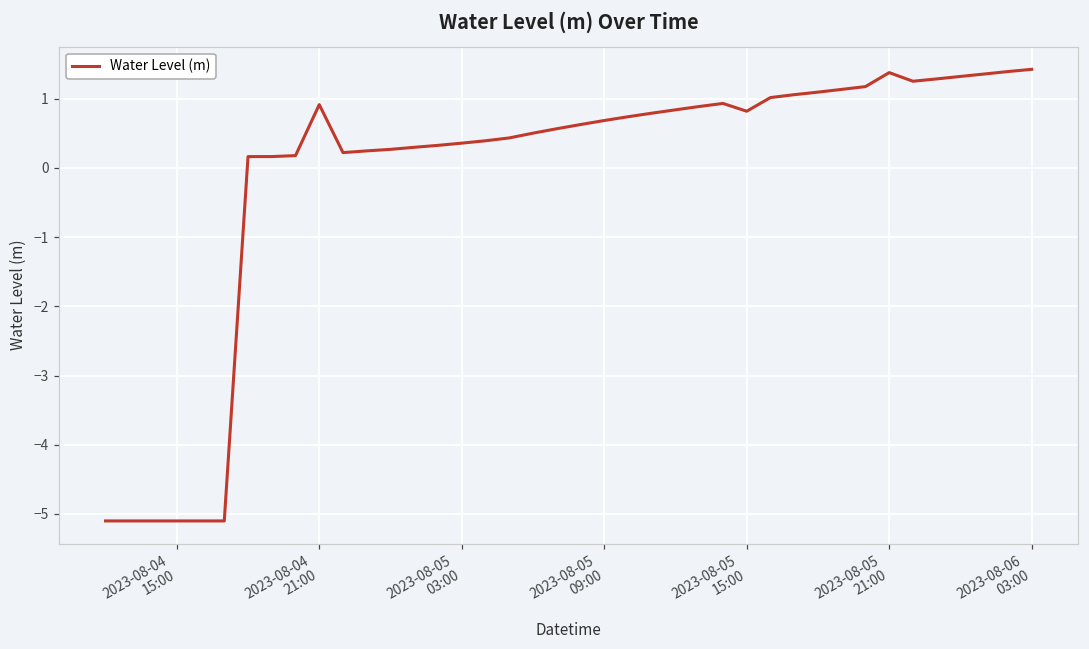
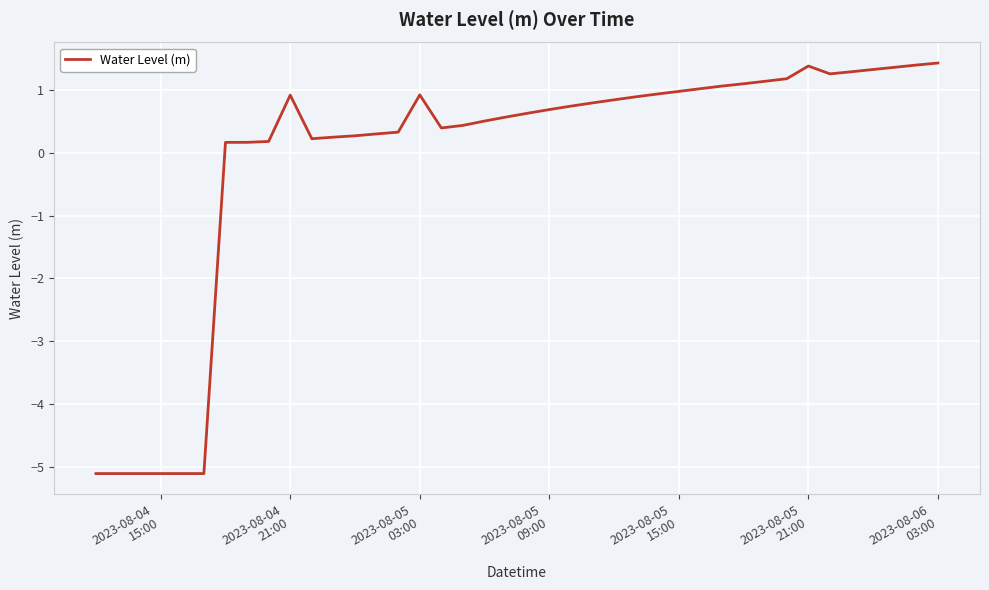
  {
    "2023-08-04 15:00": -5.1,
    "2023-08-04 21:00": 0.9,
-   "2023-08-05 03:00": 0.4,
+   "2023-08-05 03:00": 0.9,
    "2023-08-05 09:00": 0.7,
-   "2023-08-05 15:00": 0.8,
+   "2023-08-05 15:00": 1.0,
    "2023-08-05 21:00": 1.4,
    "2023-08-06 03:00": 1.4
  }
